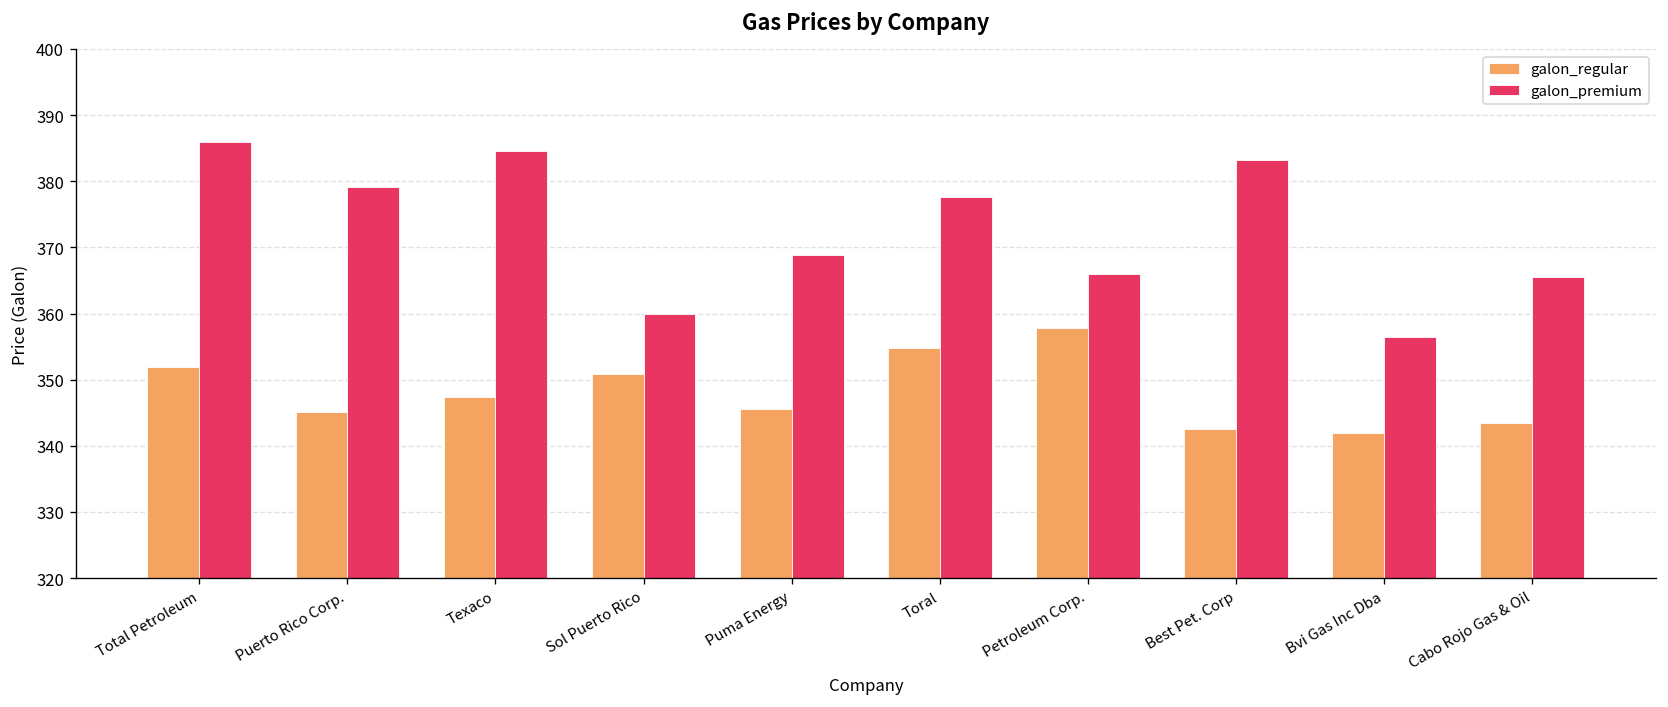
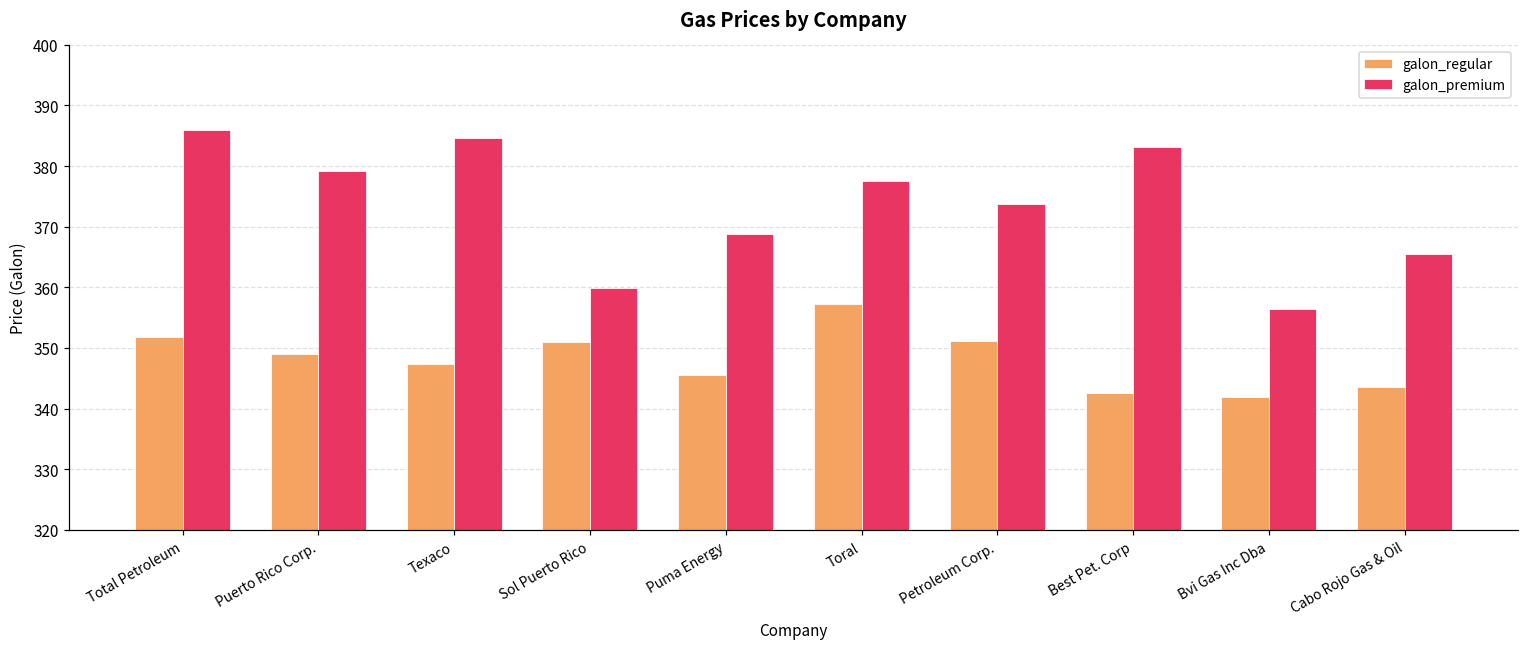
  {
    "galon_regular": {
      "Total Petroleum": 352,
-     "Puerto Rico Corp.": 345,
+     "Puerto Rico Corp.": 349,
      "Texaco": 347,
      "Sol Puerto Rico": 351,
      "Puma Energy": 346,
-     "Toral": 355,
-     "Petroleum Corp.": 358,
+     "Toral": 357,
+     "Petroleum Corp.": 351,
      "Best Pet. Corp": 343,
      "Bvi Gas Inc Dba": 342,
      "Cabo Rojo Gas & Oil": 344
    },
    "galon_premium": {
      "Total Petroleum": 386,
      "Puerto Rico Corp.": 379,
      "Texaco": 385,
      "Sol Puerto Rico": 360,
      "Puma Energy": 369,
      "Toral": 378,
-     "Petroleum Corp.": 366,
+     "Petroleum Corp.": 374,
      "Best Pet. Corp": 383,
      "Bvi Gas Inc Dba": 356,
      "Cabo Rojo Gas & Oil": 366
    }
  }
